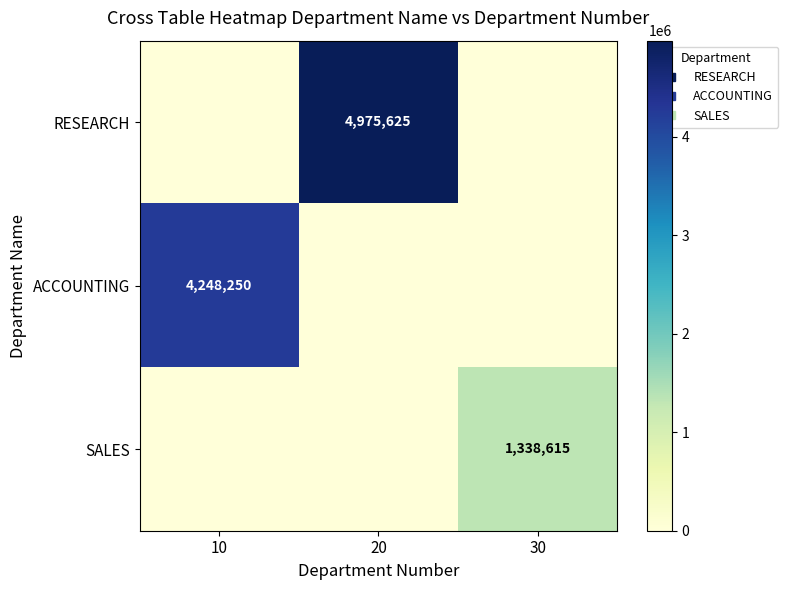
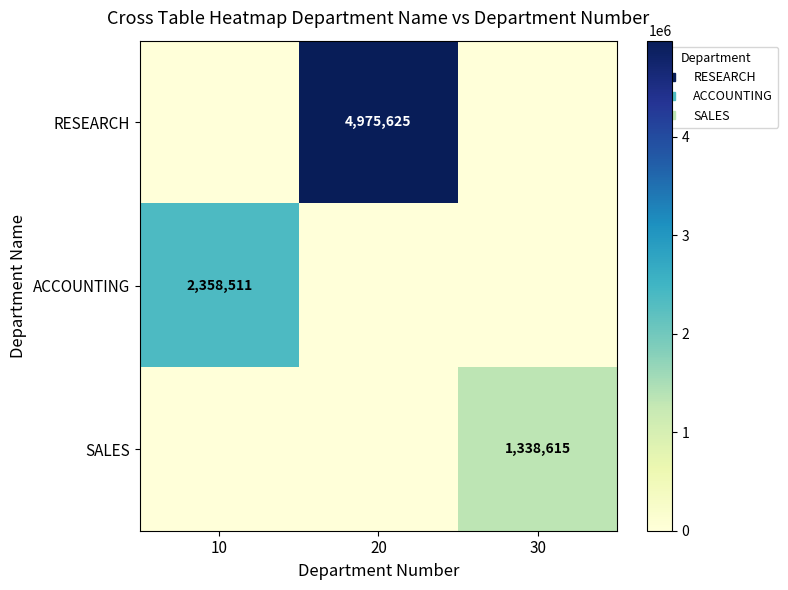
  {
    "RESEARCH": {
      "20": "4,975,625"
    },
    "ACCOUNTING": {
-     "10": "4,248,250"
+     "10": "2,358,511"
    },
    "SALES": {
      "30": "1,338,615"
    }
  }
